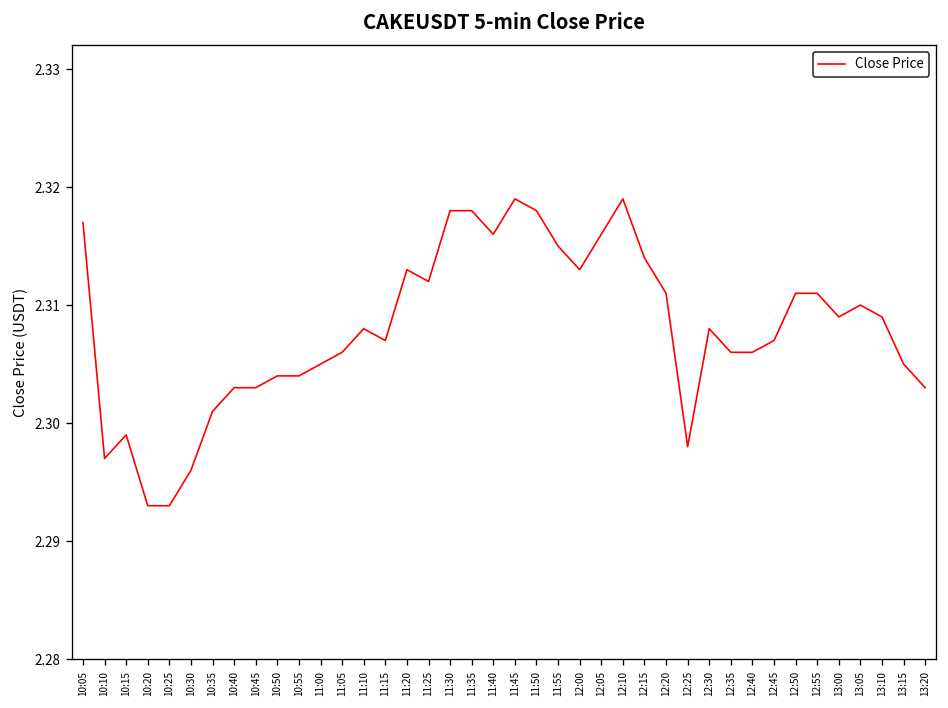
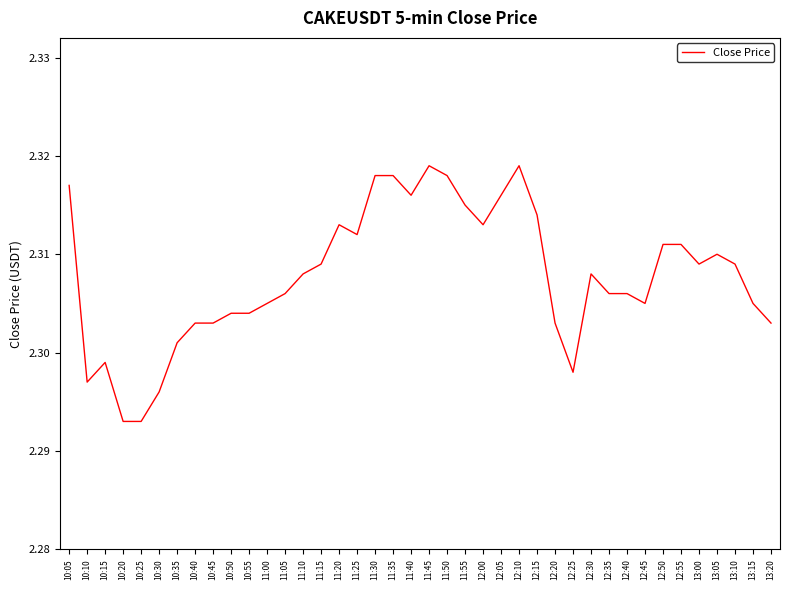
  {
    "10:05": 2.317,
    "10:10": 2.297,
    "10:15": 2.299,
    "10:20": 2.293,
    "10:25": 2.293,
    "10:30": 2.296,
    "10:35": 2.301,
    "10:40": 2.303,
    "10:45": 2.303,
    "10:50": 2.304,
    "10:55": 2.304,
    "11:00": 2.305,
    "11:05": 2.306,
    "11:10": 2.308,
-   "11:15": 2.307,
+   "11:15": 2.309,
    "11:20": 2.313,
    "11:25": 2.312,
    "11:30": 2.318,
    "11:35": 2.318,
    "11:40": 2.316,
    "11:45": 2.319,
    "11:50": 2.318,
    "11:55": 2.315,
    "12:00": 2.313,
    "12:05": 2.316,
    "12:10": 2.319,
    "12:15": 2.314,
-   "12:20": 2.311,
+   "12:20": 2.303,
    "12:25": 2.298,
    "12:30": 2.308,
    "12:35": 2.306,
    "12:40": 2.306,
-   "12:45": 2.307,
+   "12:45": 2.305,
    "12:50": 2.311,
    "12:55": 2.311,
    "13:00": 2.309,
    "13:05": 2.310,
    "13:10": 2.309,
    "13:15": 2.305,
    "13:20": 2.303
  }
